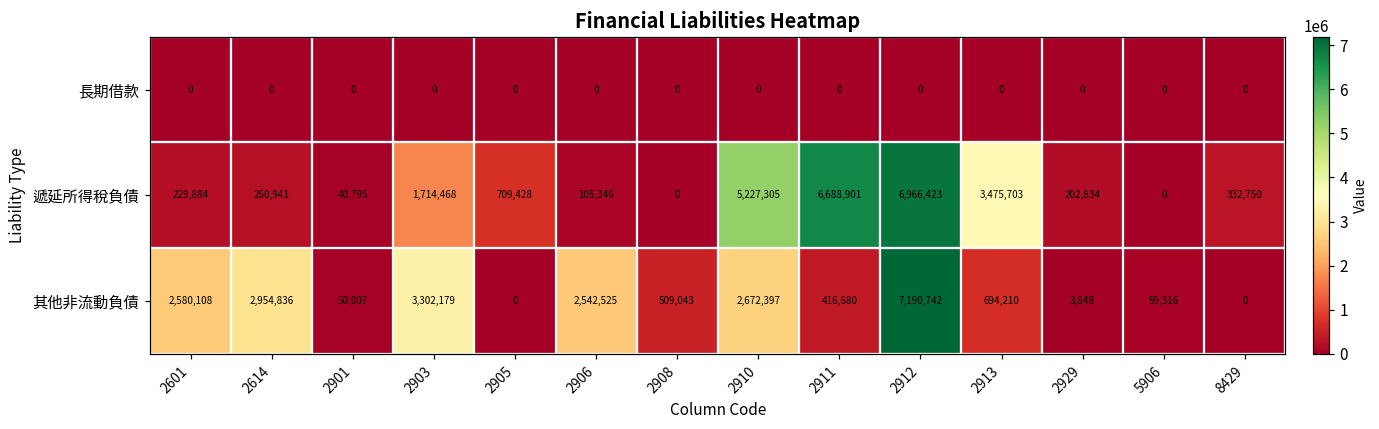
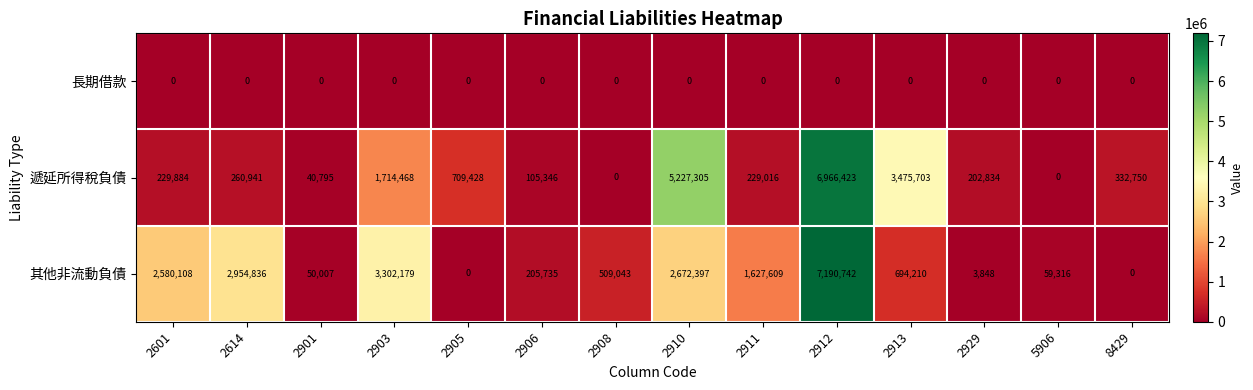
  {
    "長期借款": {
      "2601": "0",
      "2614": "0",
      "2901": "0",
      "2903": "0",
      "2905": "0",
      "2906": "0",
      "2908": "0",
      "2910": "0",
      "2911": "0",
      "2912": "0",
      "2913": "0",
      "2929": "0",
      "5906": "0",
      "8429": "0"
    },
    "遞延所得稅負債": {
      "2601": "229,884",
      "2614": "260,941",
      "2901": "40,795",
      "2903": "1,714,468",
      "2905": "709,428",
      "2906": "105,346",
      "2908": "0",
      "2910": "5,227,305",
-     "2911": "6,688,901",
+     "2911": "229,016",
      "2912": "6,966,423",
      "2913": "3,475,703",
      "2929": "202,834",
      "5906": "0",
      "8429": "332,750"
    },
    "其他非流動負債": {
      "2601": "2,580,108",
      "2614": "2,954,836",
      "2901": "50,007",
      "2903": "3,302,179",
      "2905": "0",
-     "2906": "2,542,525",
+     "2906": "205,735",
      "2908": "509,043",
      "2910": "2,672,397",
-     "2911": "416,680",
+     "2911": "1,627,609",
      "2912": "7,190,742",
      "2913": "694,210",
      "2929": "3,848",
      "5906": "59,316",
      "8429": "0"
    }
  }
